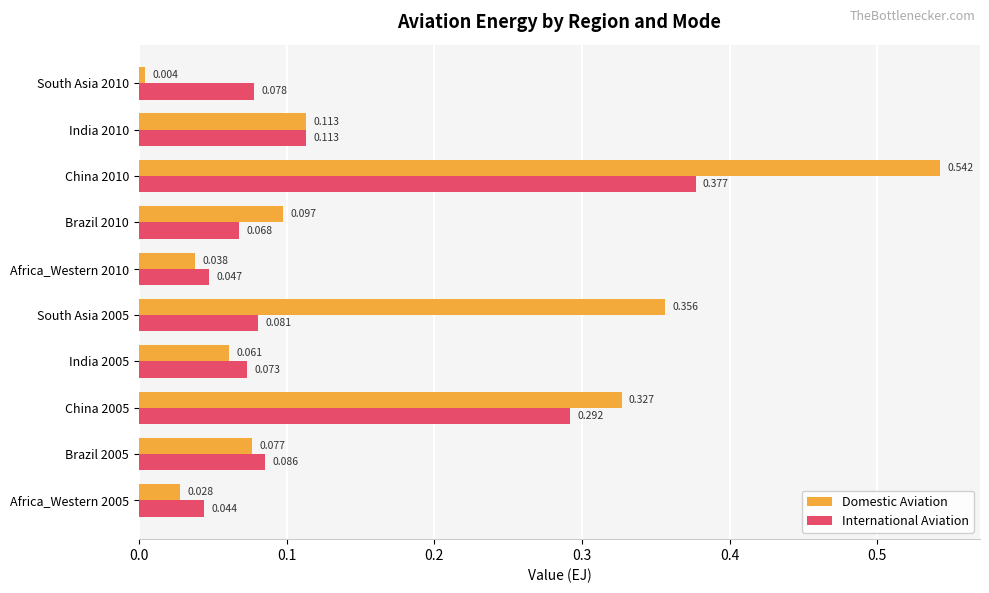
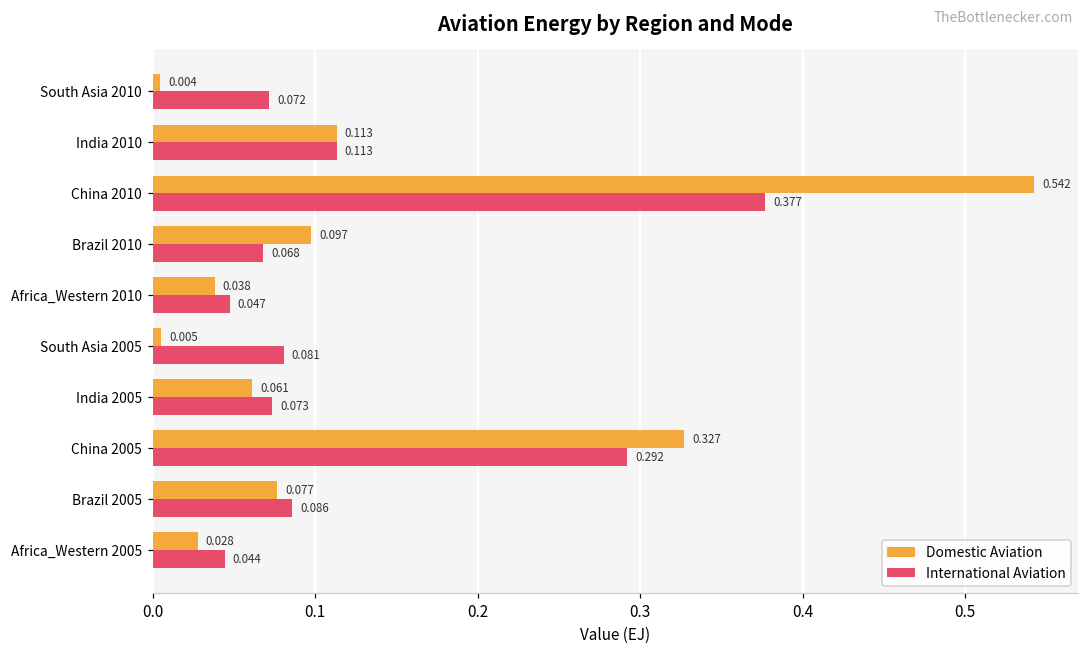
  {
    "Domestic Aviation": {
      "South Asia 2010": 0.004,
      "India 2010": 0.113,
      "China 2010": 0.542,
      "Brazil 2010": 0.097,
      "Africa_Western 2010": 0.038,
-     "South Asia 2005": 0.356,
+     "South Asia 2005": 0.005,
      "India 2005": 0.061,
      "China 2005": 0.327,
      "Brazil 2005": 0.077,
      "Africa_Western 2005": 0.028
    },
    "International Aviation": {
-     "South Asia 2010": 0.078,
+     "South Asia 2010": 0.072,
      "India 2010": 0.113,
      "China 2010": 0.377,
      "Brazil 2010": 0.068,
      "Africa_Western 2010": 0.047,
      "South Asia 2005": 0.081,
      "India 2005": 0.073,
      "China 2005": 0.292,
      "Brazil 2005": 0.086,
      "Africa_Western 2005": 0.044
    }
  }
